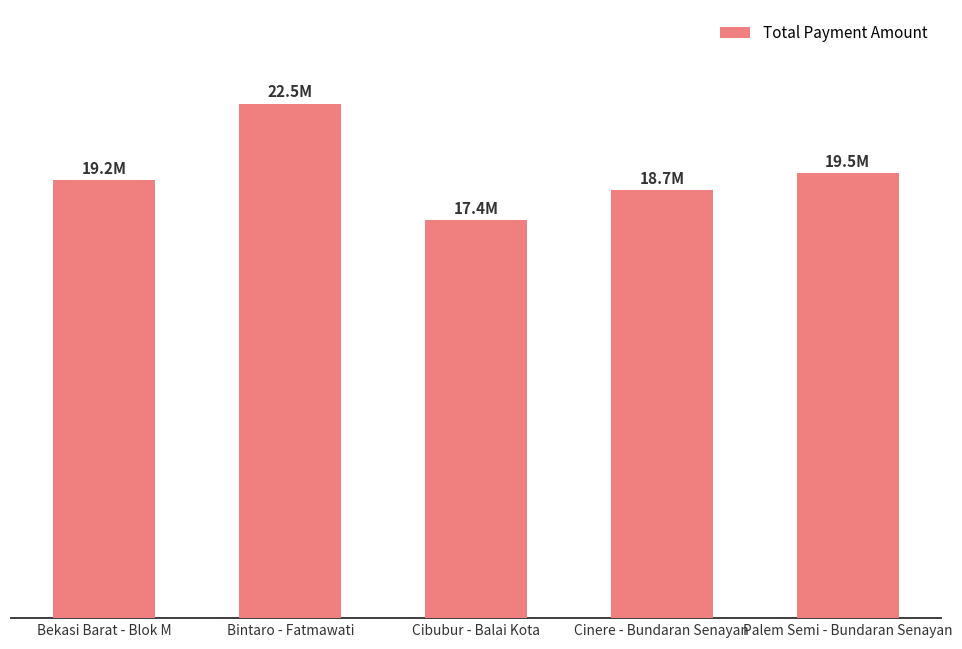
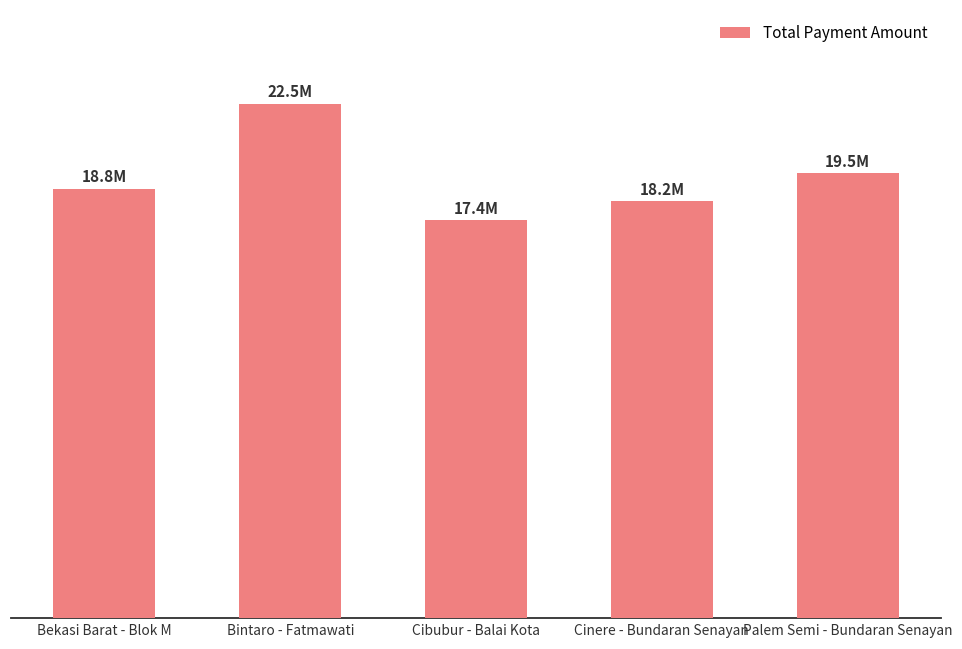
  {
-   "Bekasi Barat - Blok M": "19.2M",
+   "Bekasi Barat - Blok M": "18.8M",
    "Bintaro - Fatmawati": "22.5M",
    "Cibubur - Balai Kota": "17.4M",
-   "Cinere - Bundaran Senayan": "18.7M",
+   "Cinere - Bundaran Senayan": "18.2M",
    "Palem Semi - Bundaran Senayan": "19.5M"
  }
